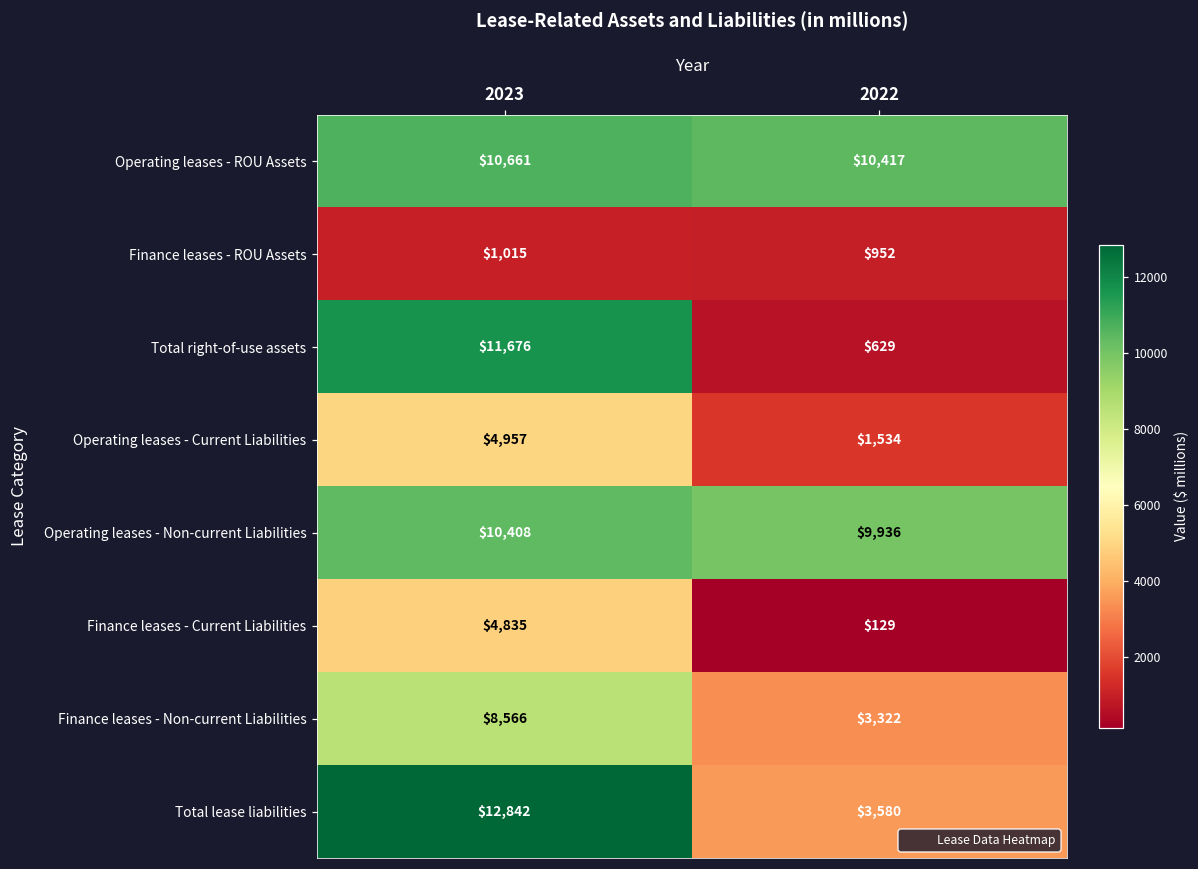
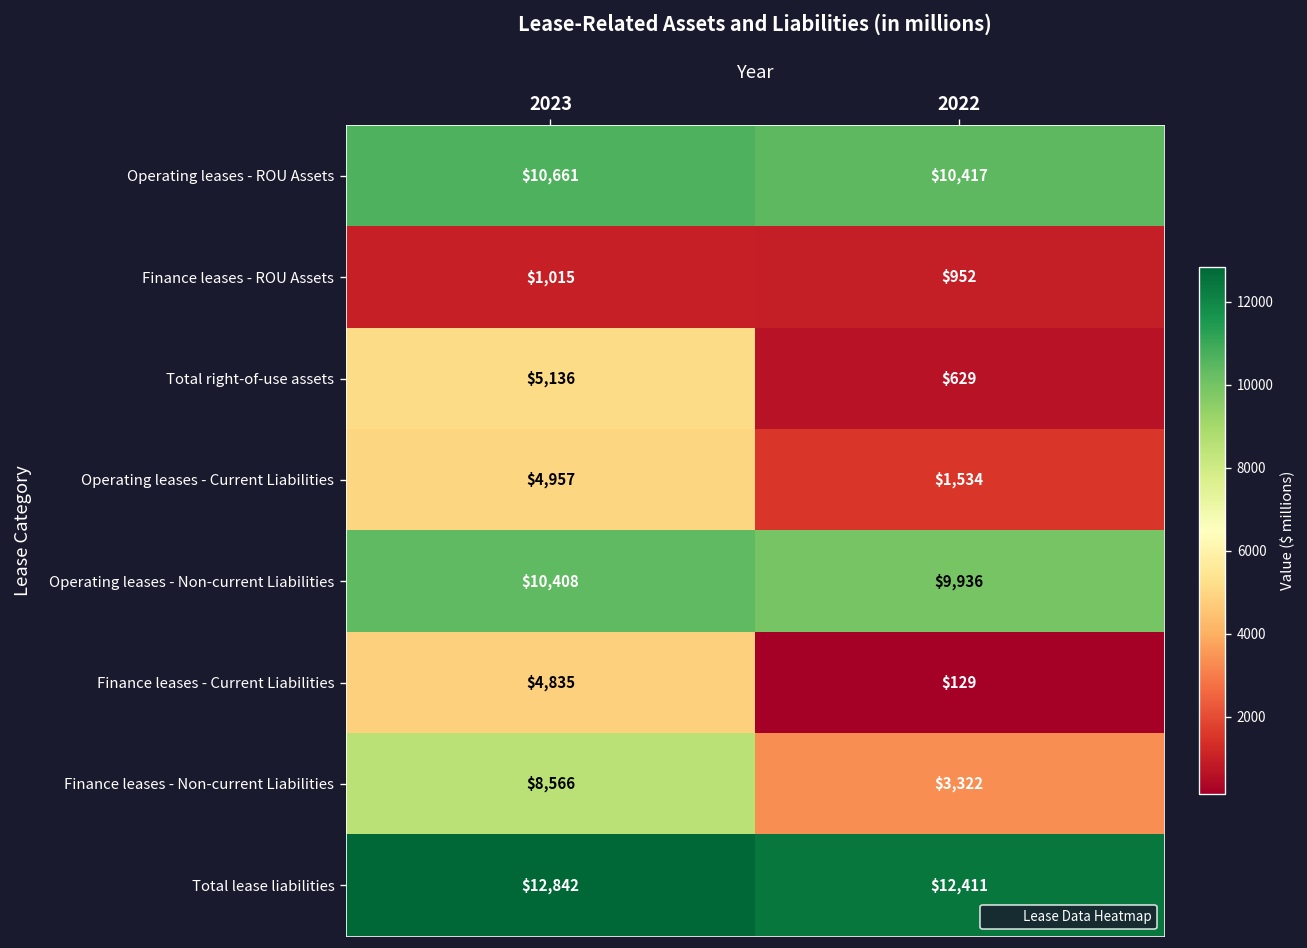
  {
    "Operating leases - ROU Assets": {
      "2023": "$10,661",
      "2022": "$10,417"
    },
    "Finance leases - ROU Assets": {
      "2023": "$1,015",
      "2022": "$952"
    },
    "Total right-of-use assets": {
-     "2023": "$11,676",
+     "2023": "$5,136",
      "2022": "$629"
    },
    "Operating leases - Current Liabilities": {
      "2023": "$4,957",
      "2022": "$1,534"
    },
    "Operating leases - Non-current Liabilities": {
      "2023": "$10,408",
      "2022": "$9,936"
    },
    "Finance leases - Current Liabilities": {
      "2023": "$4,835",
      "2022": "$129"
    },
    "Finance leases - Non-current Liabilities": {
      "2023": "$8,566",
      "2022": "$3,322"
    },
    "Total lease liabilities": {
      "2023": "$12,842",
-     "2022": "$3,580"
+     "2022": "$12,411"
    }
  }
